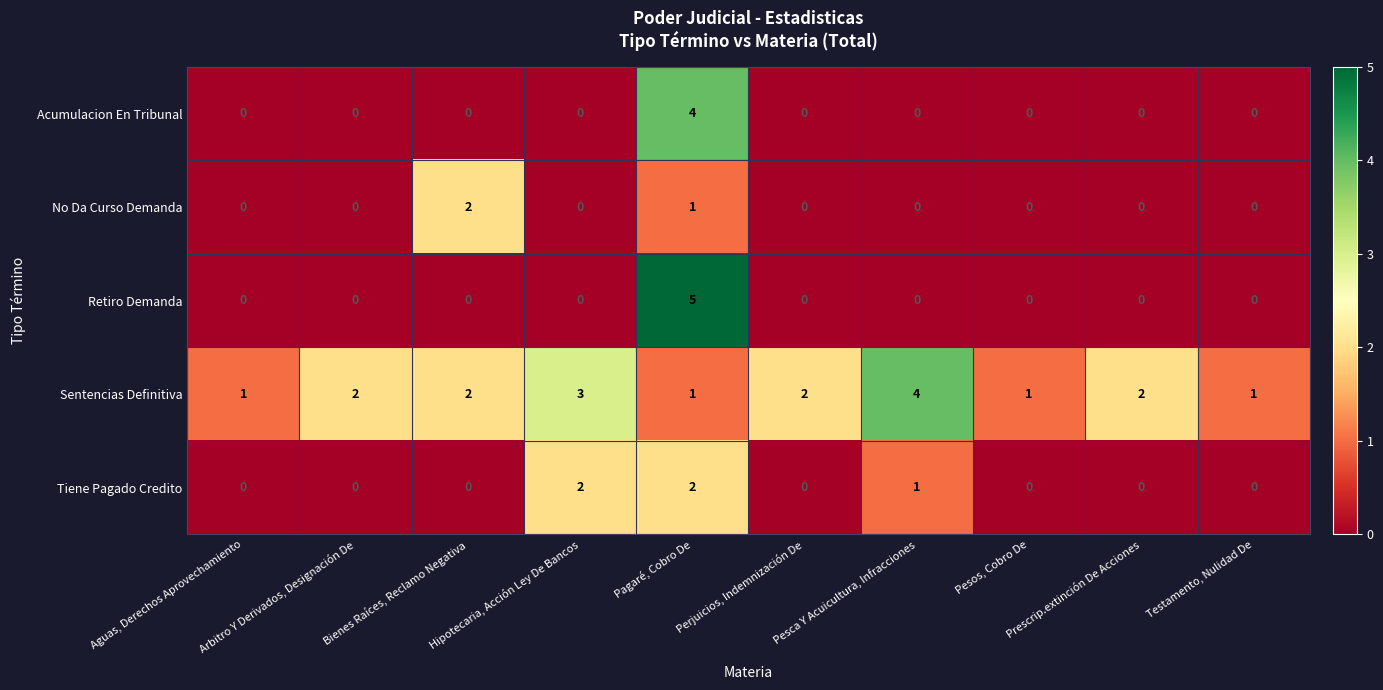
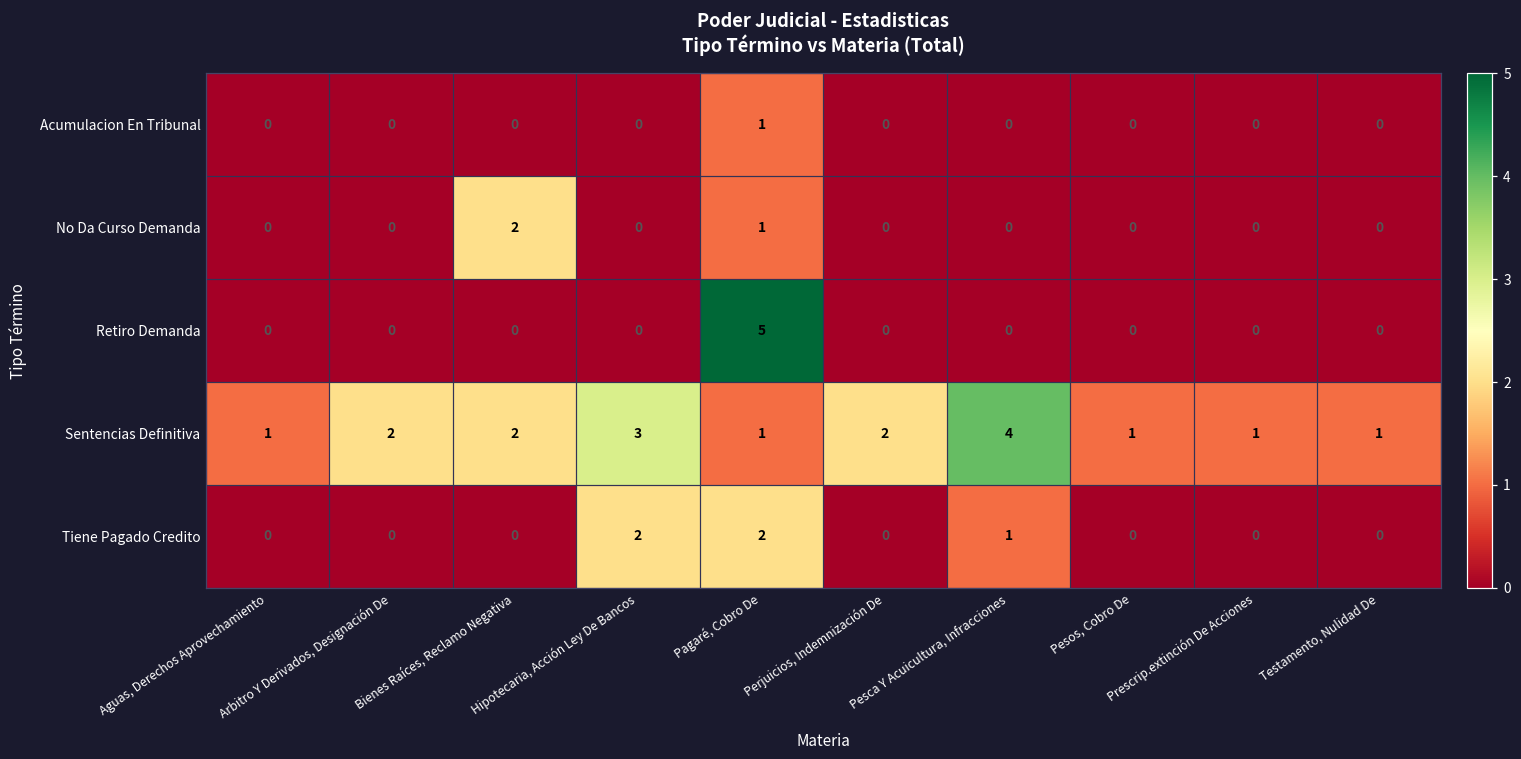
  {
    "Acumulacion En Tribunal": {
      "Aguas, Derechos Aprovechamiento": 0,
      "Arbitro Y Derivados, Designación De": 0,
      "Bienes Raíces, Reclamo Negativa": 0,
      "Hipotecaria, Acción Ley De Bancos": 0,
-     "Pagaré, Cobro De": 4,
+     "Pagaré, Cobro De": 1,
      "Perjuicios, Indemnización De": 0,
      "Pesca Y Acuicultura, Infracciones": 0,
      "Pesos, Cobro De": 0,
      "Prescrip.extinción De Acciones": 0,
      "Testamento, Nulidad De": 0
    },
    "No Da Curso Demanda": {
      "Aguas, Derechos Aprovechamiento": 0,
      "Arbitro Y Derivados, Designación De": 0,
      "Bienes Raíces, Reclamo Negativa": 2,
      "Hipotecaria, Acción Ley De Bancos": 0,
      "Pagaré, Cobro De": 1,
      "Perjuicios, Indemnización De": 0,
      "Pesca Y Acuicultura, Infracciones": 0,
      "Pesos, Cobro De": 0,
      "Prescrip.extinción De Acciones": 0,
      "Testamento, Nulidad De": 0
    },
    "Retiro Demanda": {
      "Aguas, Derechos Aprovechamiento": 0,
      "Arbitro Y Derivados, Designación De": 0,
      "Bienes Raíces, Reclamo Negativa": 0,
      "Hipotecaria, Acción Ley De Bancos": 0,
      "Pagaré, Cobro De": 5,
      "Perjuicios, Indemnización De": 0,
      "Pesca Y Acuicultura, Infracciones": 0,
      "Pesos, Cobro De": 0,
      "Prescrip.extinción De Acciones": 0,
      "Testamento, Nulidad De": 0
    },
    "Sentencias Definitiva": {
      "Aguas, Derechos Aprovechamiento": 1,
      "Arbitro Y Derivados, Designación De": 2,
      "Bienes Raíces, Reclamo Negativa": 2,
      "Hipotecaria, Acción Ley De Bancos": 3,
      "Pagaré, Cobro De": 1,
      "Perjuicios, Indemnización De": 2,
      "Pesca Y Acuicultura, Infracciones": 4,
      "Pesos, Cobro De": 1,
-     "Prescrip.extinción De Acciones": 2,
+     "Prescrip.extinción De Acciones": 1,
      "Testamento, Nulidad De": 1
    },
    "Tiene Pagado Credito": {
      "Aguas, Derechos Aprovechamiento": 0,
      "Arbitro Y Derivados, Designación De": 0,
      "Bienes Raíces, Reclamo Negativa": 0,
      "Hipotecaria, Acción Ley De Bancos": 2,
      "Pagaré, Cobro De": 2,
      "Perjuicios, Indemnización De": 0,
      "Pesca Y Acuicultura, Infracciones": 1,
      "Pesos, Cobro De": 0,
      "Prescrip.extinción De Acciones": 0,
      "Testamento, Nulidad De": 0
    }
  }
